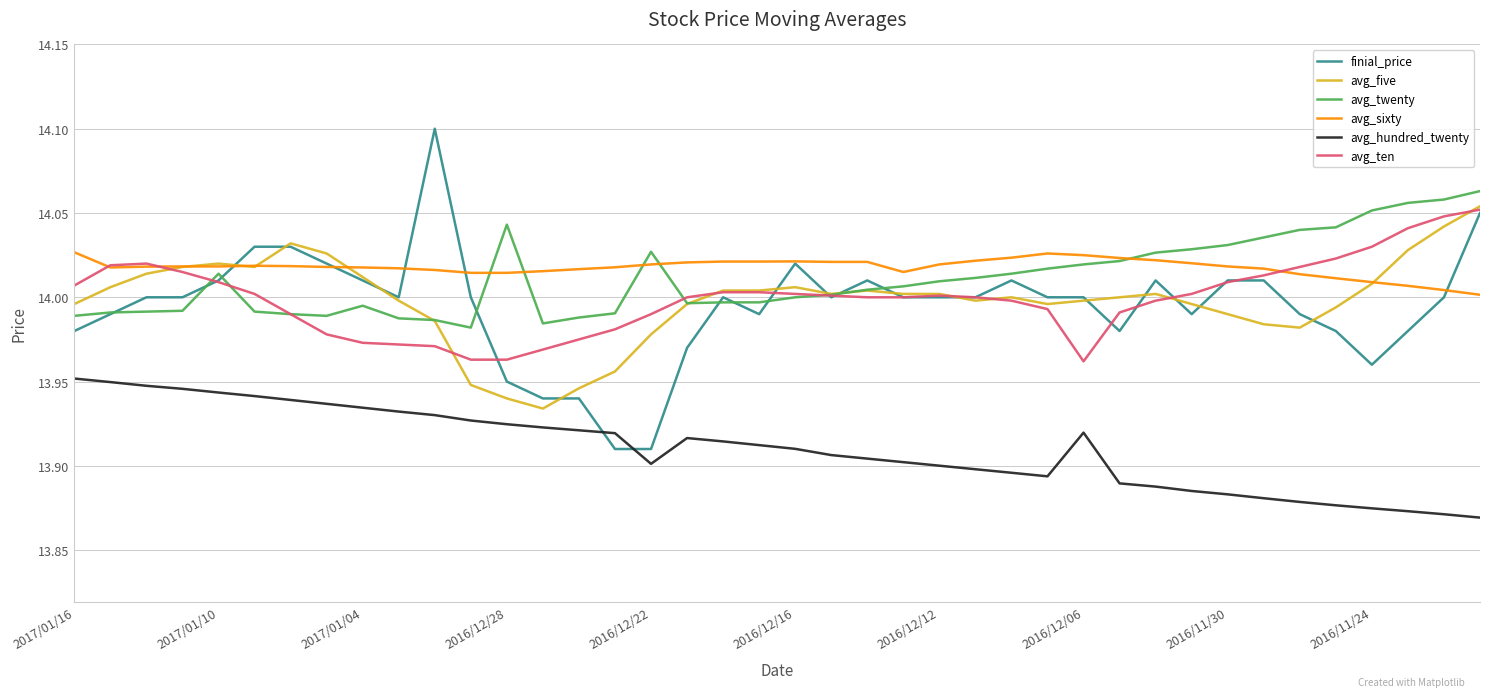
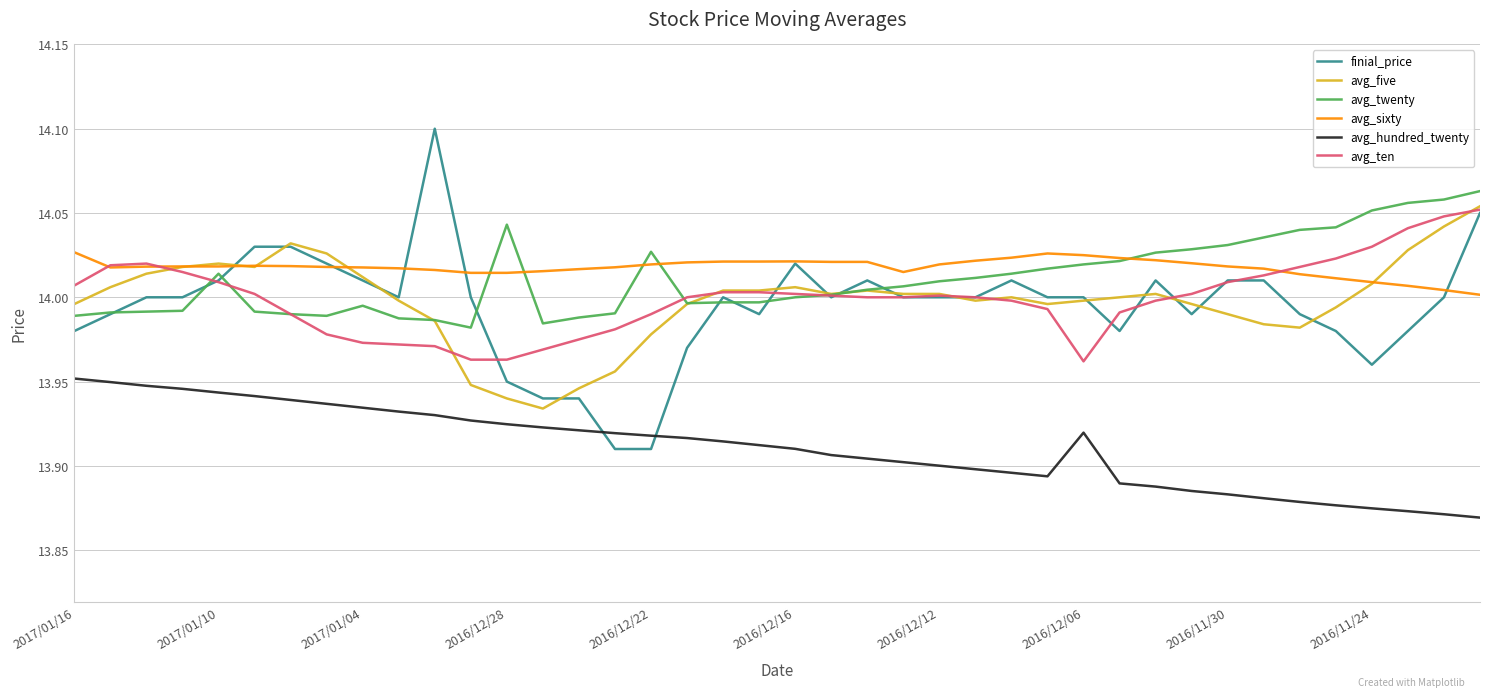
  {
    "finial_price": {
      "2017/01/16": 13.980,
      "2017/01/04": 14.010,
      "2016/12/28": 13.950,
      "2016/12/22": 13.910,
      "2016/12/06": 14.000,
      "2016/11/24": 13.960
    },
    "avg_five": {
      "2017/01/16": 13.996,
      "2017/01/10": 14.020,
      "2017/01/04": 14.012,
      "2016/12/28": 13.940,
      "2016/12/22": 13.978,
      "2016/12/16": 14.006,
      "2016/12/06": 13.998,
      "2016/11/30": 13.990
    },
    "avg_twenty": {
      "2017/01/16": 13.989,
      "2017/01/10": 14.014,
      "2017/01/04": 13.995,
      "2016/12/28": 14.043,
      "2016/12/22": 14.027,
      "2016/12/16": 14.000,
      "2016/12/12": 14.010,
      "2016/12/06": 14.020,
      "2016/11/30": 14.031,
      "2016/11/24": 14.052
    },
    "avg_sixty": {
      "2017/01/16": 14.027,
      "2017/01/10": 14.018,
      "2017/01/04": 14.018,
      "2016/12/28": 14.015,
      "2016/12/22": 14.020,
      "2016/12/12": 14.020,
      "2016/12/06": 14.025,
      "2016/11/30": 14.018
    },
    "avg_hundred_twenty": {
      "2017/01/16": 13.952,
      "2017/01/10": 13.944,
      "2017/01/04": 13.935,
      "2016/12/28": 13.925,
-     "2016/12/22": 13.901,
+     "2016/12/22": 13.918,
      "2016/12/16": 13.910,
      "2016/12/12": 13.900,
      "2016/12/06": 13.920,
      "2016/11/30": 13.883,
      "2016/11/24": 13.875
    },
    "avg_ten": {
      "2017/01/16": 14.007,
      "2017/01/04": 13.973,
      "2016/12/28": 13.963,
      "2016/12/22": 13.990,
      "2016/12/16": 14.002,
      "2016/12/06": 13.962,
      "2016/11/24": 14.030
    }
  }
